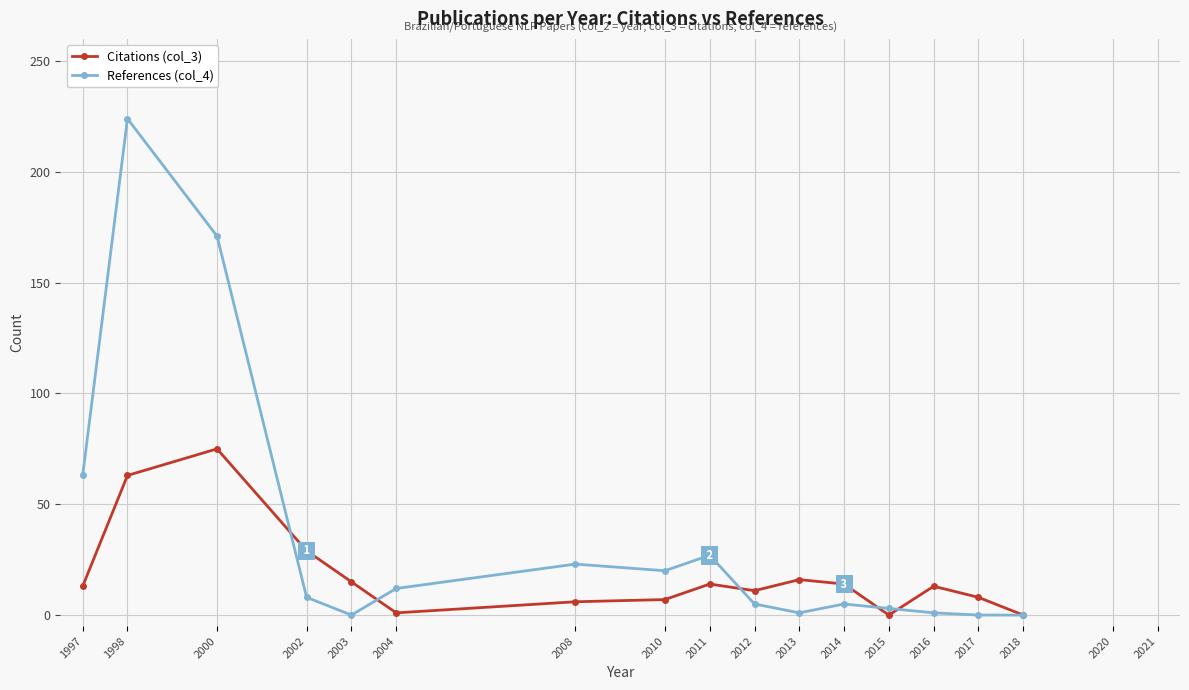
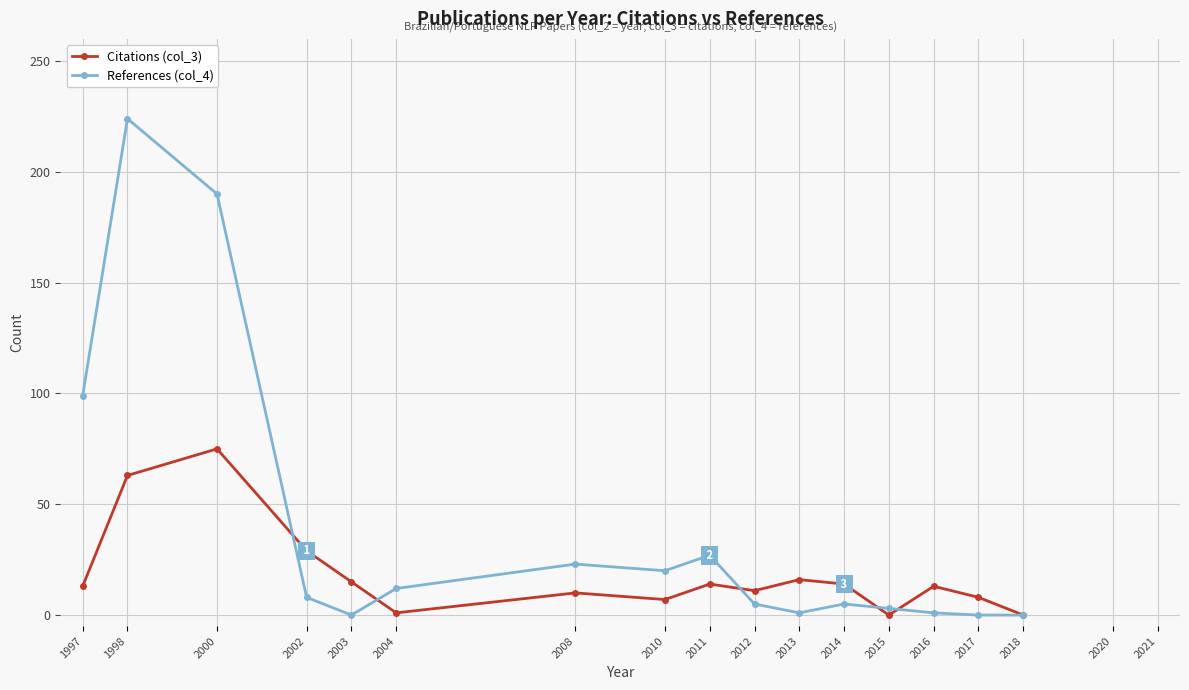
  {
    "Citations (col_3)": {
      "1997": 13,
      "1998": 63,
      "2000": 75,
      "2003": 15,
      "2004": 1,
-     "2008": 6,
+     "2008": 10,
      "2010": 7,
      "2011": 14,
      "2012": 11,
      "2013": 16,
      "2015": 0,
      "2016": 13,
      "2017": 8
    },
    "References (col_4)": {
-     "1997": 63,
+     "1997": 99,
      "1998": 224,
-     "2000": 171,
+     "2000": 190,
      "2002": 8,
      "2003": 0,
      "2004": 12,
      "2008": 23,
      "2010": 20,
      "2012": 5,
      "2013": 1,
      "2014": 5,
      "2015": 3,
      "2016": 1,
      "2017": 0
    }
  }
